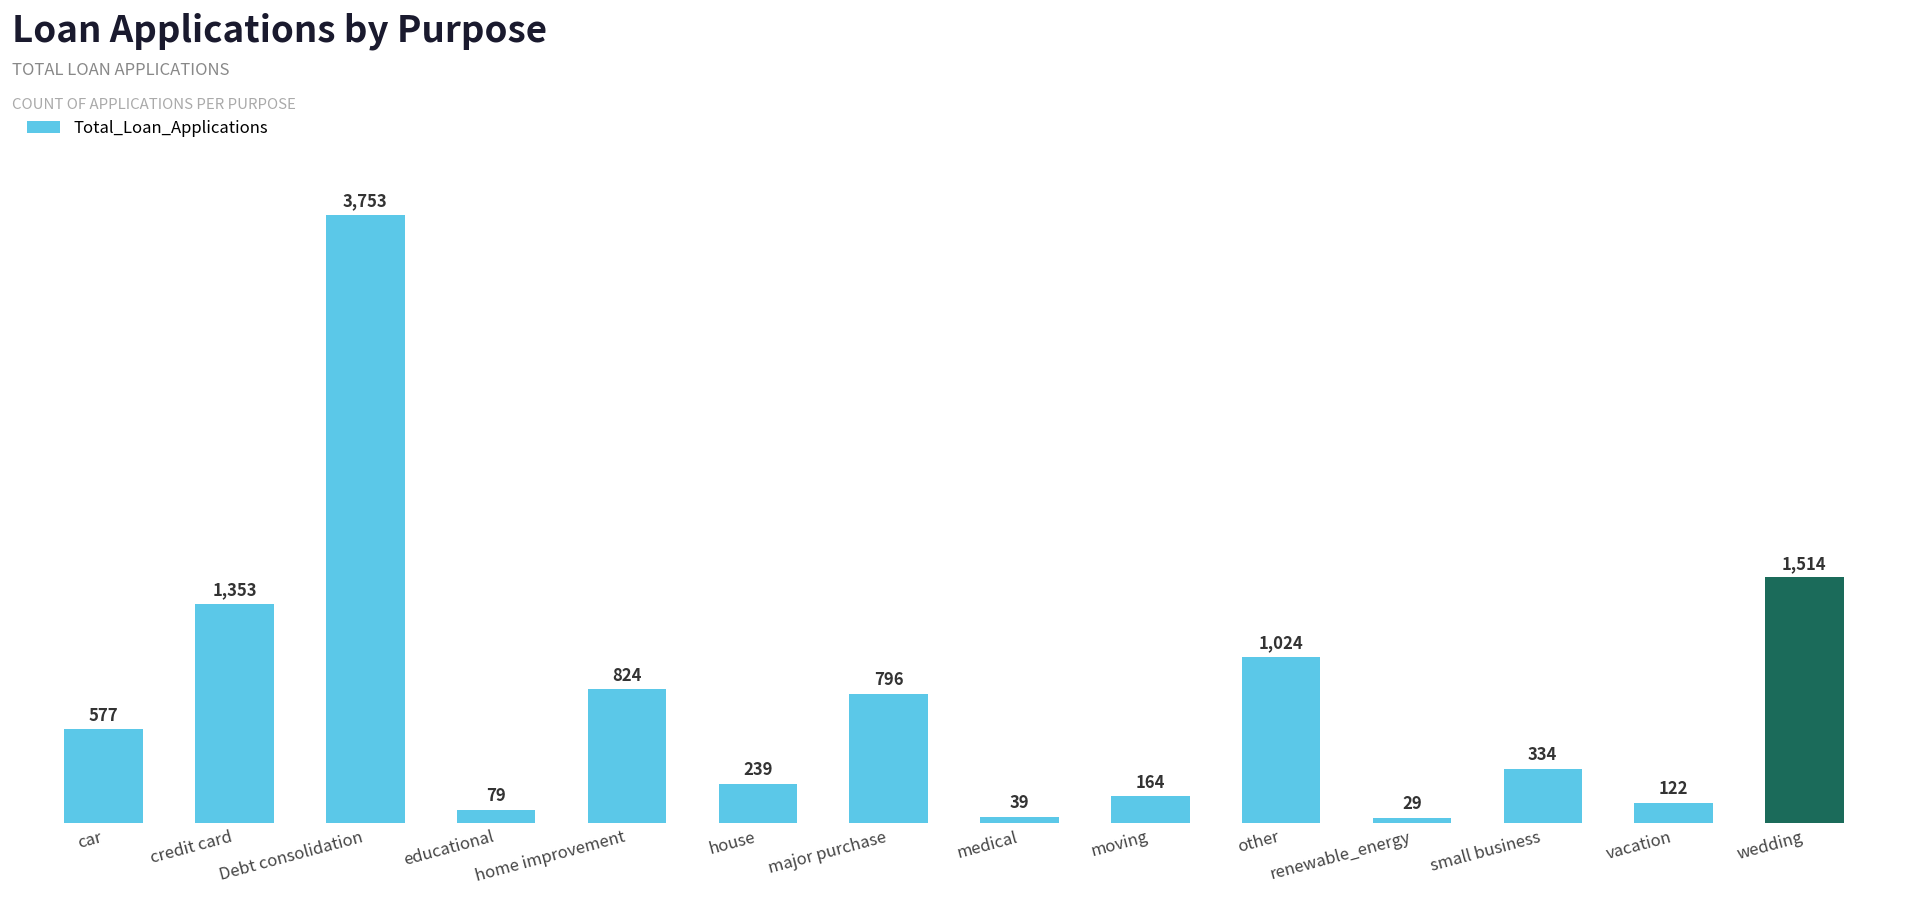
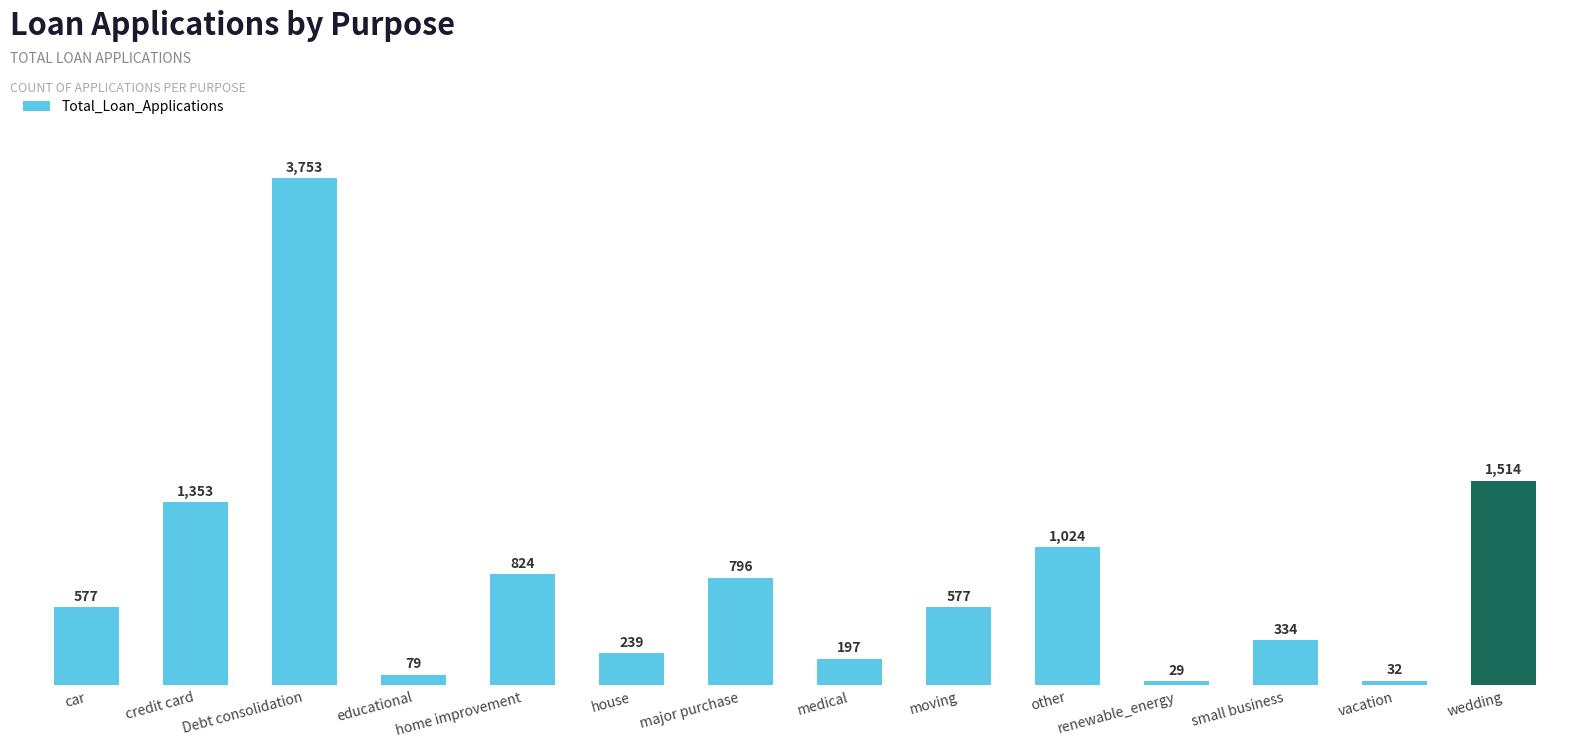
  {
    "car": "577",
    "credit card": "1,353",
    "Debt consolidation": "3,753",
    "educational": "79",
    "home improvement": "824",
    "house": "239",
    "major purchase": "796",
-   "medical": "39",
-   "moving": "164",
+   "medical": "197",
+   "moving": "577",
    "other": "1,024",
    "renewable_energy": "29",
    "small business": "334",
-   "vacation": "122",
+   "vacation": "32",
    "wedding": "1,514"
  }
